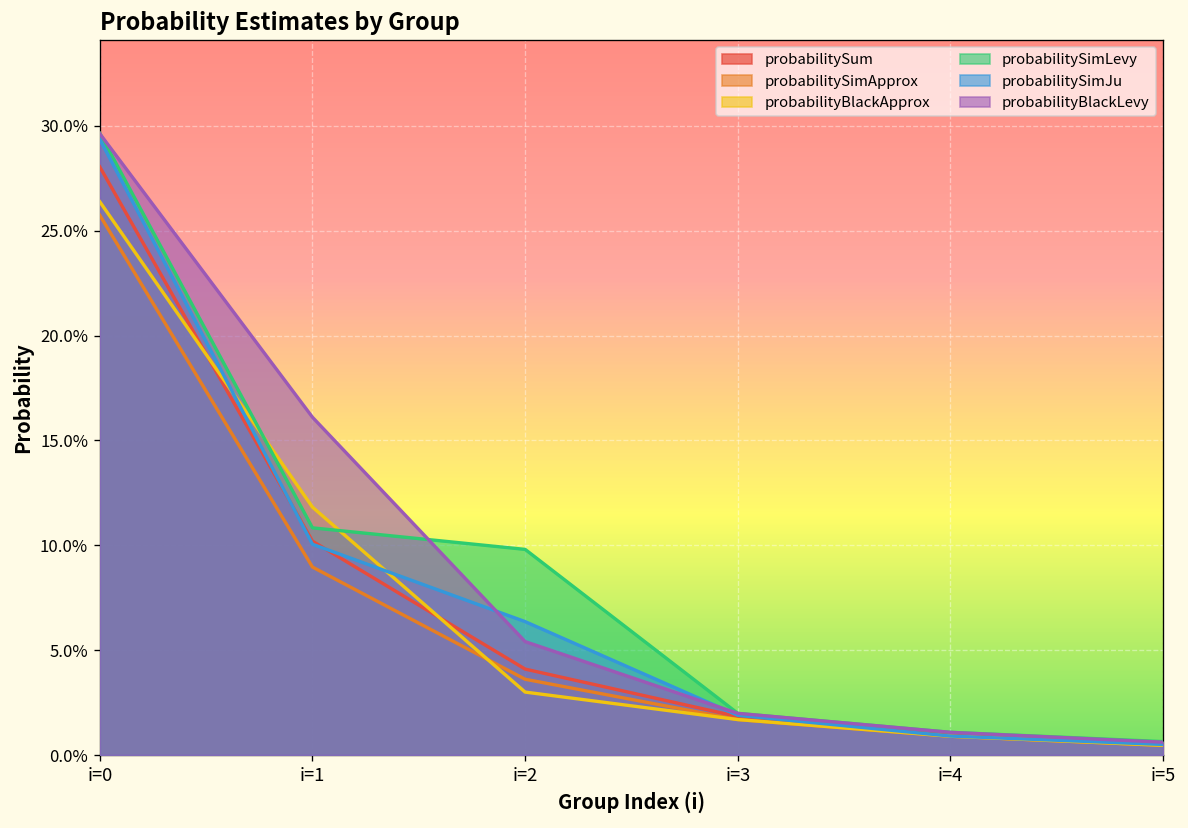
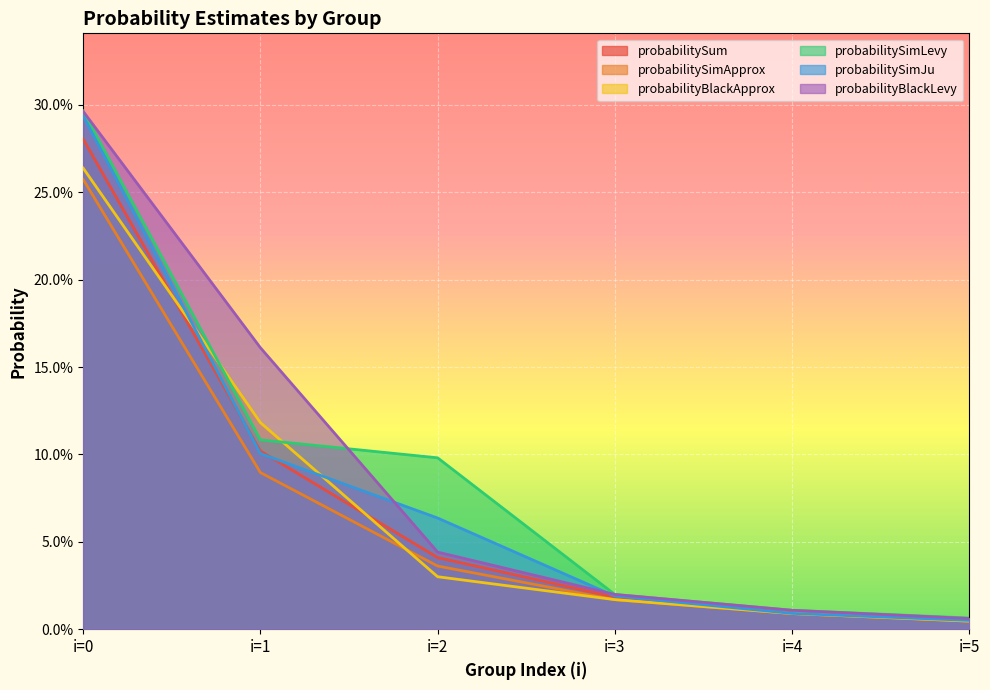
  {
    "probabilityBlackApprox": {
      "i=0": "26.4%",
      "i=1": "11.8%",
      "i=2": "3.0%"
    },
    "probabilitySimLevy": {
      "i=1": "10.8%",
      "i=2": "9.8%"
    },
    "probabilitySimJu": {
      "i=0": "29.4%",
      "i=2": "6.4%"
    },
    "probabilityBlackLevy": {
      "i=1": "16.1%",
-     "i=2": "5.4%"
+     "i=2": "4.4%"
    }
  }
